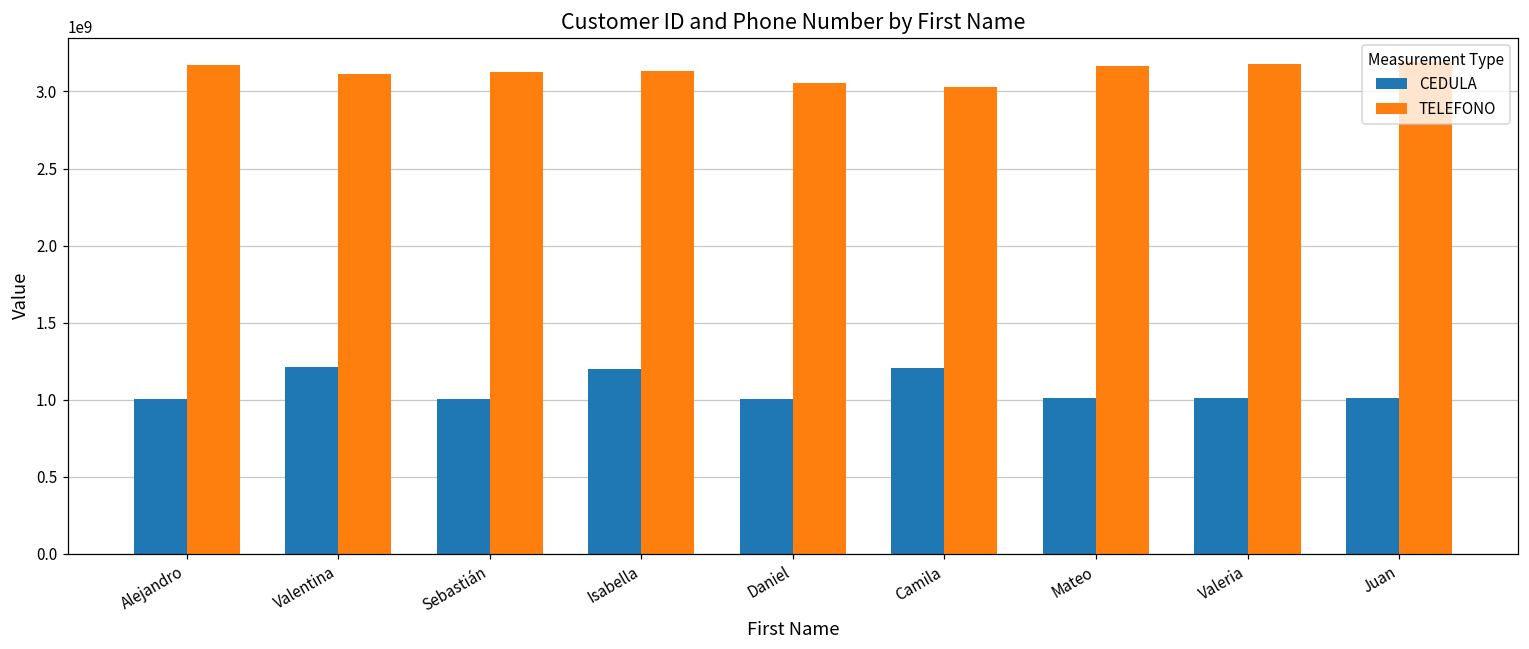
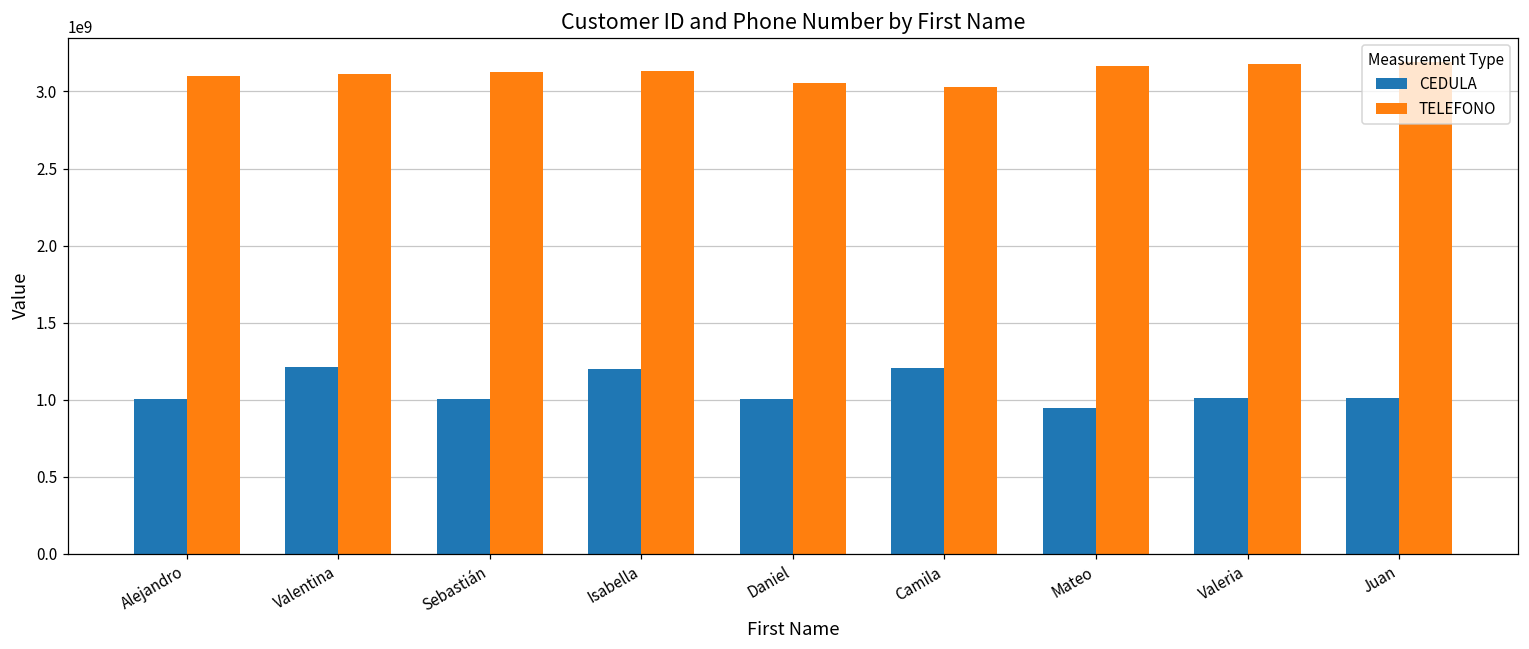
  {
    "CEDULA": {
      "Alejandro": 1000000000,
      "Valentina": 1210000000,
      "Sebastián": 1000000000,
      "Isabella": 1200000000,
      "Daniel": 1010000000,
      "Camila": 1200000000,
-     "Mateo": 1010000000,
+     "Mateo": 950000000,
      "Valeria": 1010000000,
      "Juan": 1010000000
    },
    "TELEFONO": {
-     "Alejandro": 3170000000,
+     "Alejandro": 3100000000,
      "Valentina": 3110000000,
      "Sebastián": 3120000000,
      "Isabella": 3130000000,
      "Daniel": 3050000000,
      "Camila": 3030000000,
      "Mateo": 3170000000,
      "Valeria": 3180000000
    }
  }
